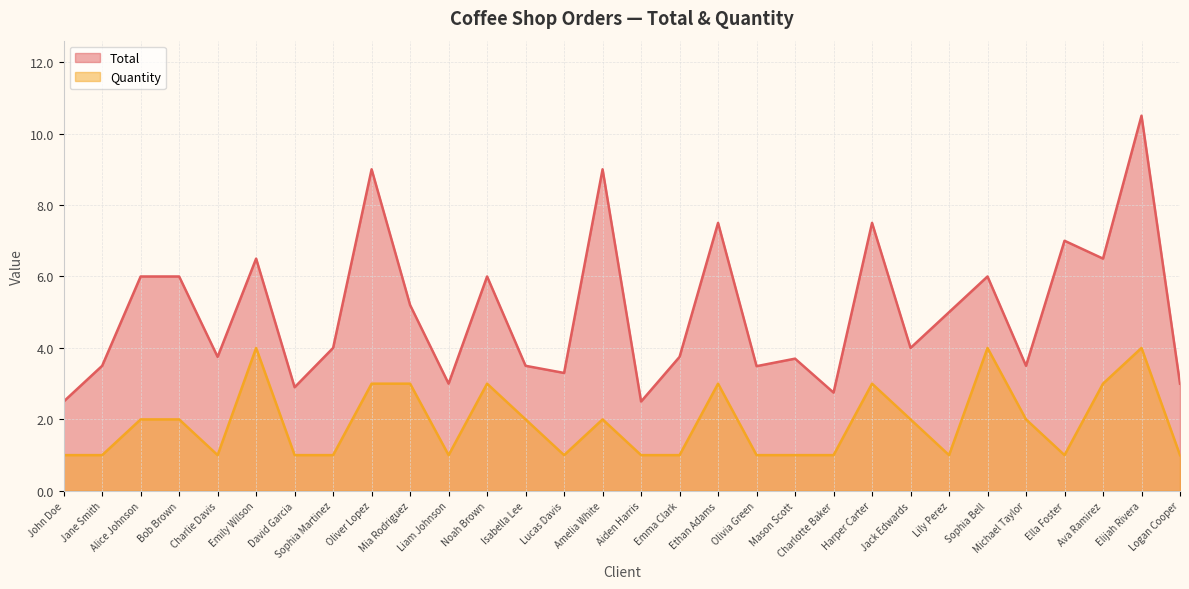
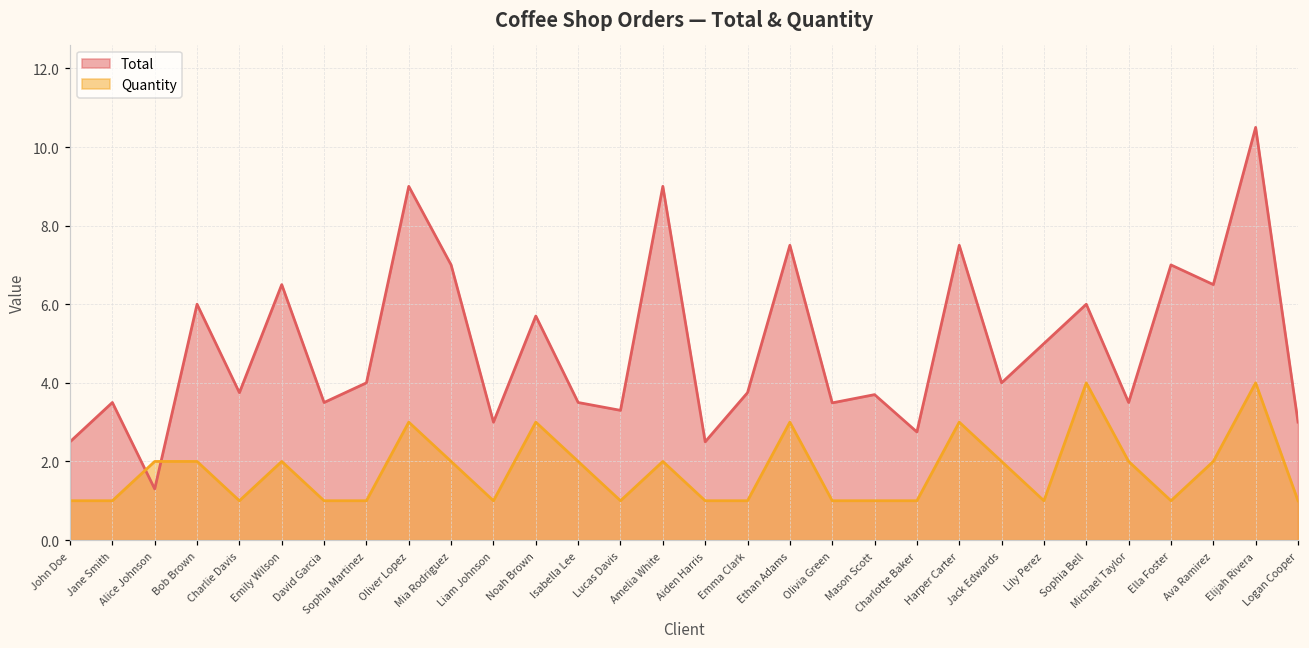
  {
    "Total": {
      "John Doe": 2.5,
      "Jane Smith": 3.5,
-     "Alice Johnson": 6.0,
+     "Alice Johnson": 1.3,
      "Bob Brown": 6.0,
      "Charlie Davis": 3.8,
      "Emily Wilson": 6.5,
-     "David Garcia": 2.9,
+     "David Garcia": 3.5,
      "Sophia Martinez": 4.0,
      "Oliver Lopez": 9.0,
-     "Mia Rodriguez": 5.2,
+     "Mia Rodriguez": 7.0,
      "Liam Johnson": 3.0,
-     "Noah Brown": 6.0,
+     "Noah Brown": 5.7,
      "Isabella Lee": 3.5,
      "Lucas Davis": 3.3,
      "Amelia White": 9.0,
      "Aiden Harris": 2.5,
      "Emma Clark": 3.8,
      "Ethan Adams": 7.5,
      "Olivia Green": 3.5,
      "Mason Scott": 3.7,
      "Charlotte Baker": 2.8,
      "Harper Carter": 7.5,
      "Jack Edwards": 4.0,
      "Lily Perez": 5.0,
      "Sophia Bell": 6.0,
      "Michael Taylor": 3.5,
      "Ella Foster": 7.0,
      "Ava Ramirez": 6.5,
      "Elijah Rivera": 10.5,
      "Logan Cooper": 3.0
    },
    "Quantity": {
      "John Doe": 1,
      "Jane Smith": 1,
      "Alice Johnson": 2,
      "Bob Brown": 2,
      "Charlie Davis": 1,
-     "Emily Wilson": 4,
+     "Emily Wilson": 2,
      "David Garcia": 1,
      "Sophia Martinez": 1,
      "Oliver Lopez": 3,
-     "Mia Rodriguez": 3,
+     "Mia Rodriguez": 2,
      "Liam Johnson": 1,
      "Noah Brown": 3,
      "Isabella Lee": 2,
      "Lucas Davis": 1,
      "Amelia White": 2,
      "Aiden Harris": 1,
      "Emma Clark": 1,
      "Ethan Adams": 3,
      "Olivia Green": 1,
      "Mason Scott": 1,
      "Charlotte Baker": 1,
      "Harper Carter": 3,
      "Jack Edwards": 2,
      "Lily Perez": 1,
      "Sophia Bell": 4,
      "Michael Taylor": 2,
      "Ella Foster": 1,
-     "Ava Ramirez": 3,
+     "Ava Ramirez": 2,
      "Elijah Rivera": 4,
      "Logan Cooper": 1
    }
  }
